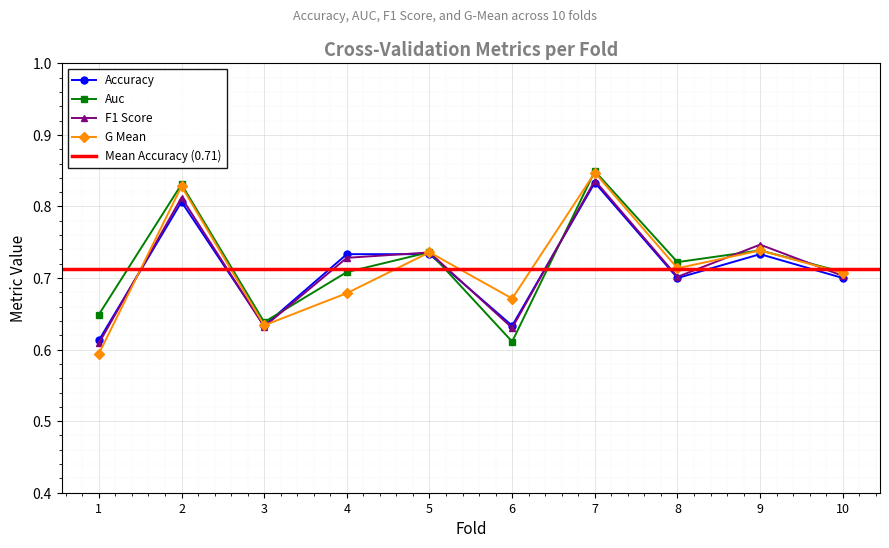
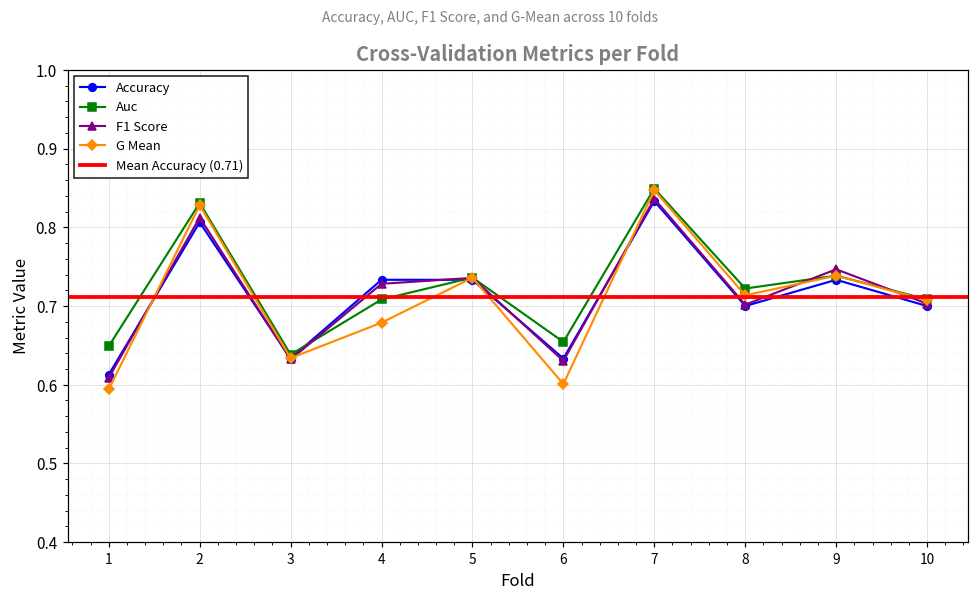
  {
    "Accuracy": {
      "1": 0.61,
      "2": 0.81,
      "4": 0.73,
      "9": 0.73
    },
    "Auc": {
      "1": 0.65,
      "3": 0.64,
      "4": 0.71,
-     "6": 0.61,
+     "6": 0.65,
      "8": 0.72
    },
    "F1 Score": {
      "1": 0.61,
      "2": 0.81,
      "4": 0.73,
      "9": 0.75
    },
    "G Mean": {
      "1": 0.59,
      "4": 0.68,
-     "6": 0.67,
+     "6": 0.60,
      "8": 0.71
    }
  }
